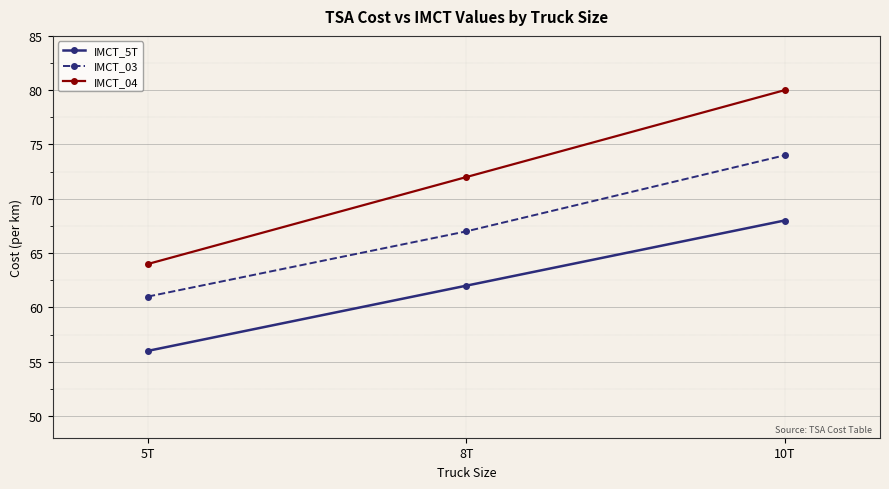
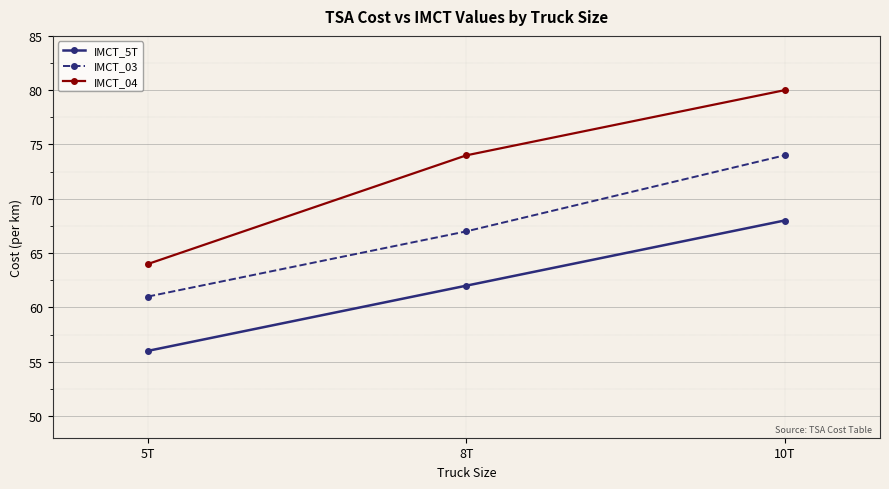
  {
    "IMCT_04": {
      "5T": 64,
-     "8T": 72,
+     "8T": 74,
      "10T": 80
    }
  }
